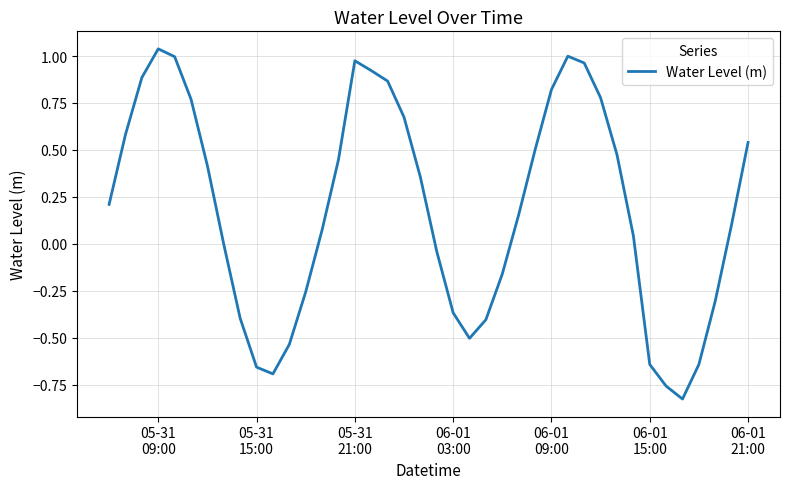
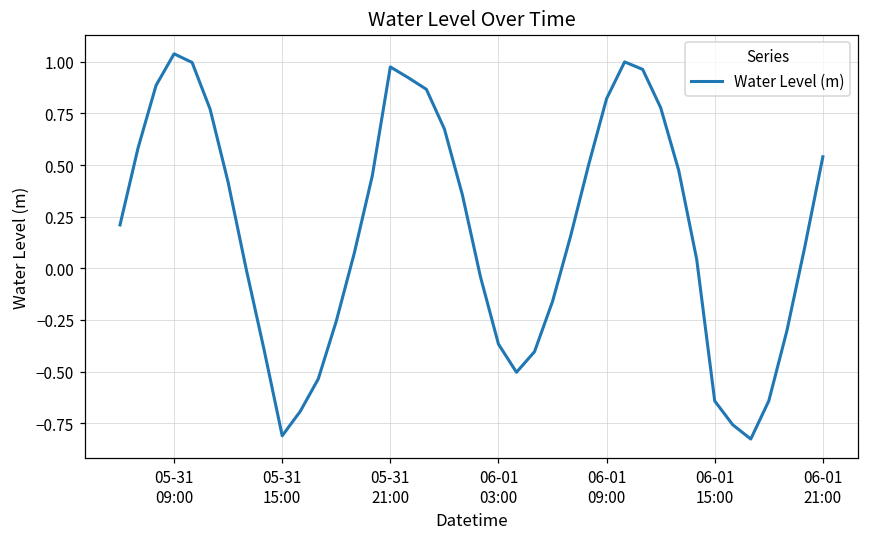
  {
    "05-31 09:00": 1.04,
-   "05-31 15:00": -0.66,
+   "05-31 15:00": -0.81,
    "05-31 21:00": 0.97,
    "06-01 03:00": -0.37,
    "06-01 09:00": 0.82,
    "06-01 15:00": -0.64,
    "06-01 21:00": 0.54
  }
